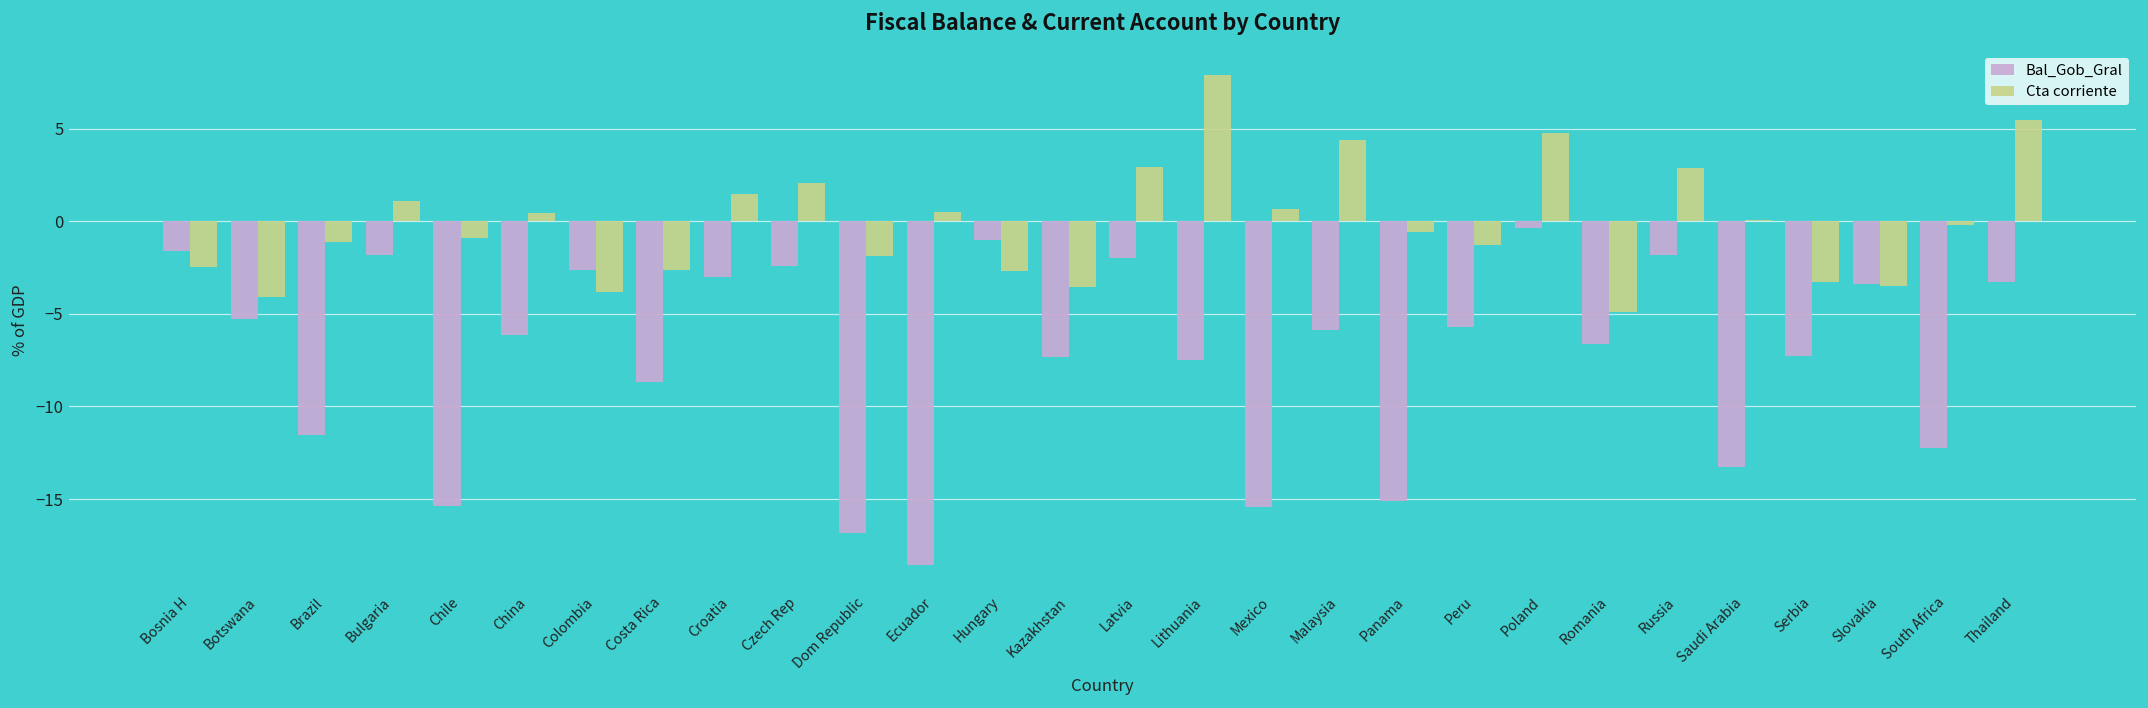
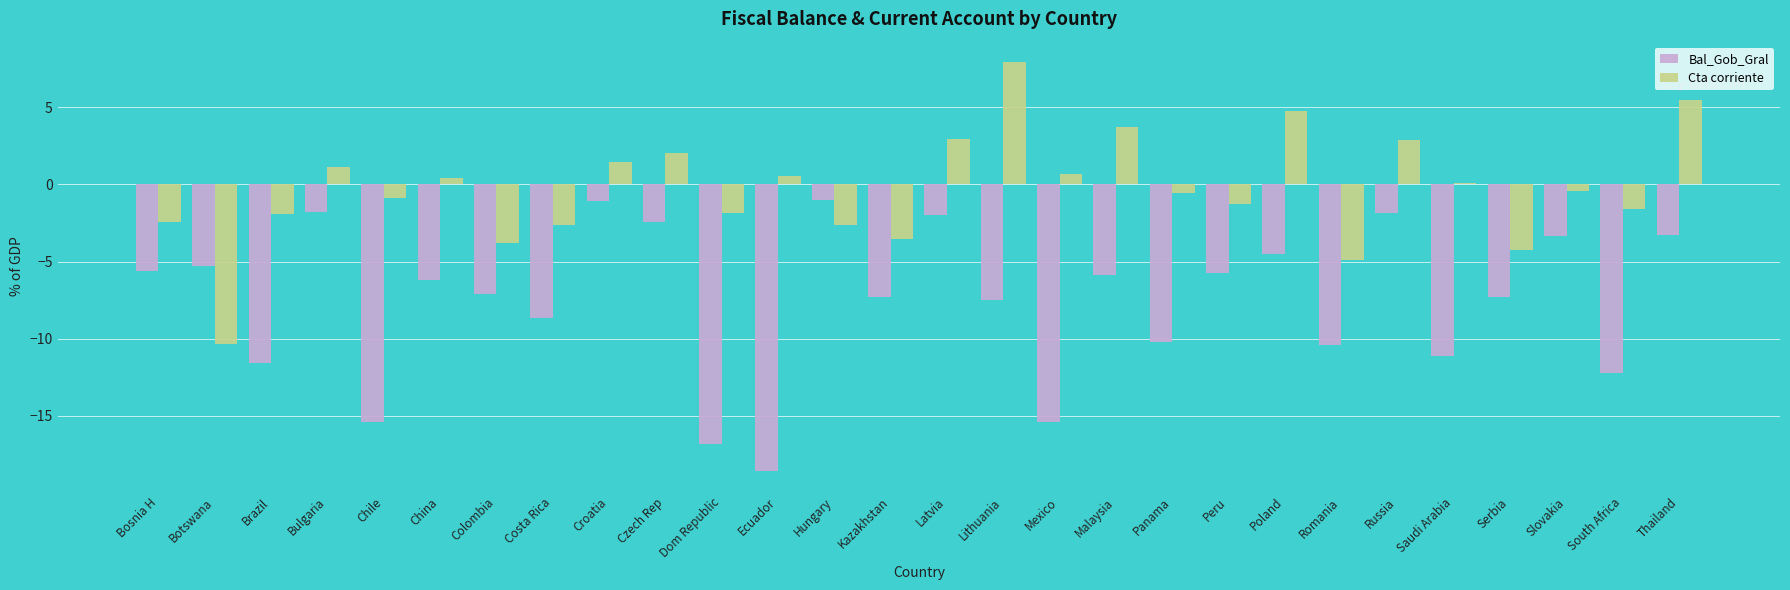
  {
    "Bal_Gob_Gral": {
-     "Bosnia H": -1.6,
+     "Bosnia H": -5.6,
      "Botswana": -5.3,
      "Brazil": -11.6,
      "Bulgaria": -1.8,
      "Chile": -15.4,
      "China": -6.2,
-     "Colombia": -2.6,
+     "Colombia": -7.1,
      "Costa Rica": -8.7,
-     "Croatia": -3.0,
+     "Croatia": -1.1,
      "Czech Rep": -2.4,
      "Dom Republic": -16.8,
      "Ecuador": -18.6,
      "Hungary": -1.0,
      "Kazakhstan": -7.3,
      "Latvia": -2.0,
      "Lithuania": -7.5,
      "Mexico": -15.4,
      "Malaysia": -5.9,
-     "Panama": -15.1,
+     "Panama": -10.2,
      "Peru": -5.7,
-     "Poland": -0.4,
-     "Romania": -6.6,
+     "Poland": -4.5,
+     "Romania": -10.4,
      "Russia": -1.8,
-     "Saudi Arabia": -13.3,
+     "Saudi Arabia": -11.1,
      "Serbia": -7.3,
      "Slovakia": -3.4,
      "South Africa": -12.2,
      "Thailand": -3.3
    },
    "Cta corriente": {
      "Bosnia H": -2.5,
-     "Botswana": -4.1,
-     "Brazil": -1.1,
+     "Botswana": -10.3,
+     "Brazil": -1.9,
      "Bulgaria": 1.1,
      "Chile": -0.9,
      "China": 0.4,
      "Colombia": -3.8,
      "Costa Rica": -2.6,
      "Croatia": 1.5,
      "Czech Rep": 2.0,
      "Dom Republic": -1.9,
      "Ecuador": 0.5,
      "Hungary": -2.7,
      "Kazakhstan": -3.6,
      "Latvia": 3.0,
      "Lithuania": 7.9,
      "Mexico": 0.7,
-     "Malaysia": 4.4,
+     "Malaysia": 3.7,
      "Panama": -0.6,
      "Peru": -1.3,
      "Poland": 4.7,
      "Romania": -4.9,
      "Russia": 2.9,
-     "Serbia": -3.3,
-     "Slovakia": -3.5,
-     "South Africa": -0.2,
+     "Serbia": -4.3,
+     "Slovakia": -0.4,
+     "South Africa": -1.6,
      "Thailand": 5.5
    }
  }
